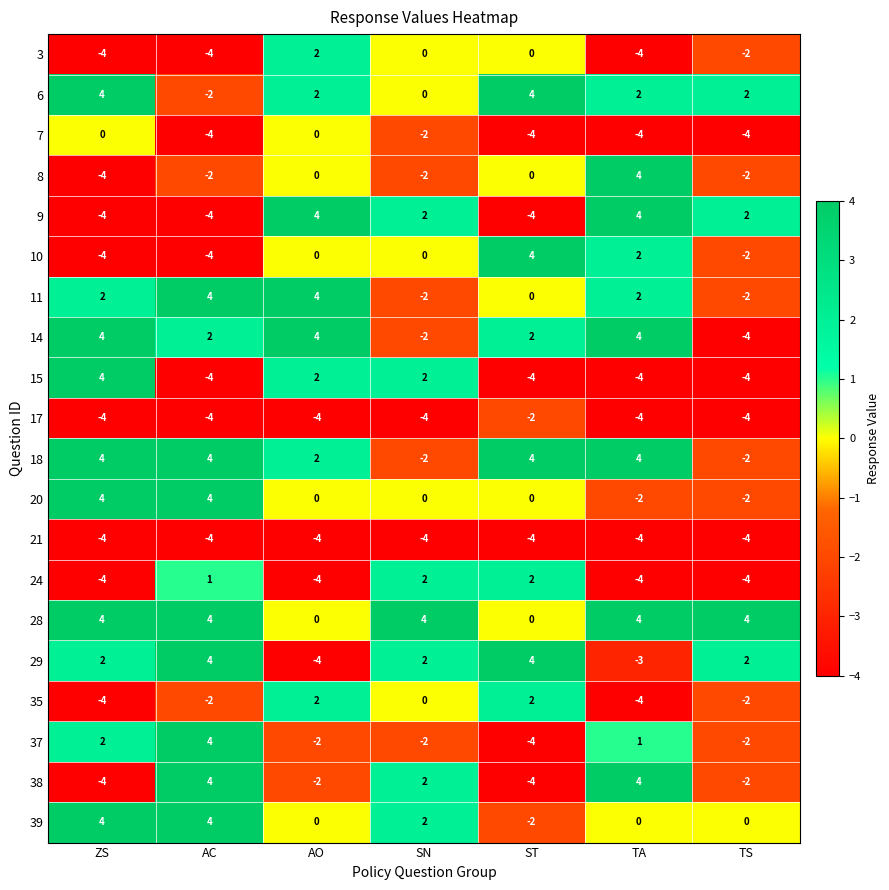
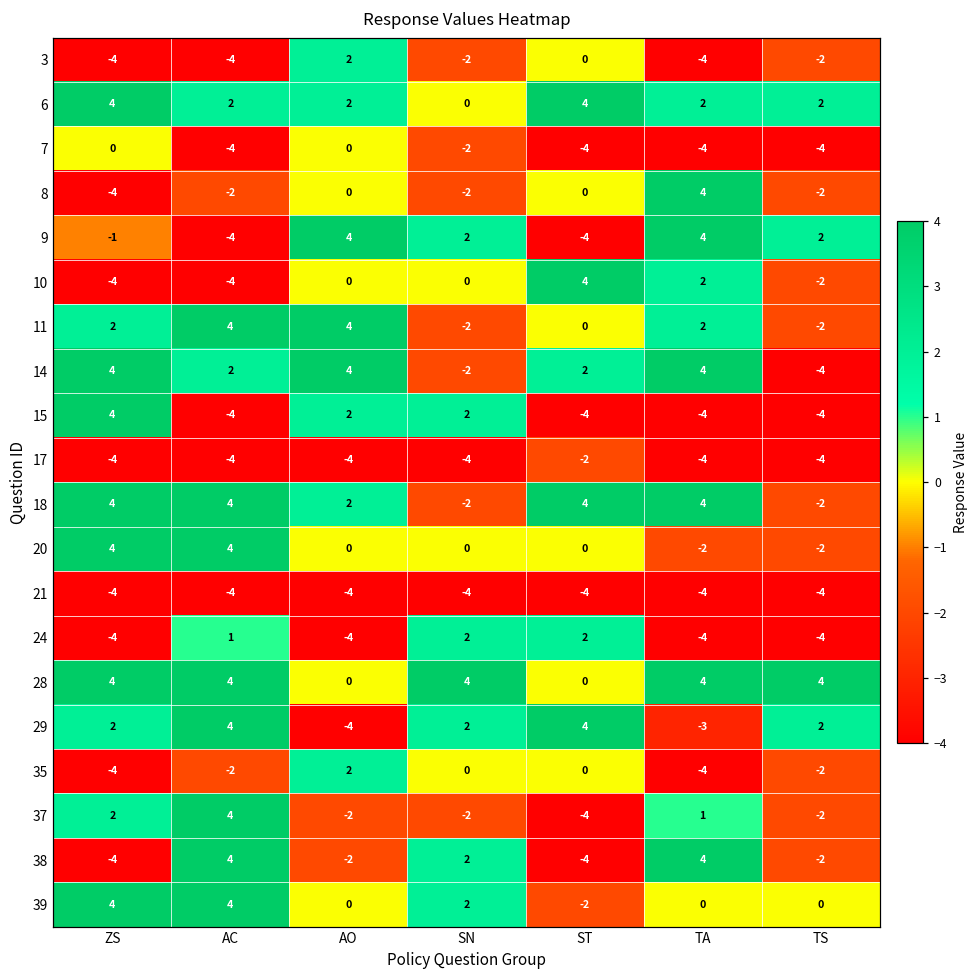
  {
    "3": {
      "ZS": -4,
      "AC": -4,
      "AO": 2,
-     "SN": 0,
+     "SN": -2,
      "ST": 0,
      "TA": -4,
      "TS": -2
    },
    "6": {
      "ZS": 4,
-     "AC": -2,
+     "AC": 2,
      "AO": 2,
      "SN": 0,
      "ST": 4,
      "TA": 2,
      "TS": 2
    },
    "7": {
      "ZS": 0,
      "AC": -4,
      "AO": 0,
      "SN": -2,
      "ST": -4,
      "TA": -4,
      "TS": -4
    },
    "8": {
      "ZS": -4,
      "AC": -2,
      "AO": 0,
      "SN": -2,
      "ST": 0,
      "TA": 4,
      "TS": -2
    },
    "9": {
-     "ZS": -4,
+     "ZS": -1,
      "AC": -4,
      "AO": 4,
      "SN": 2,
      "ST": -4,
      "TA": 4,
      "TS": 2
    },
    "10": {
      "ZS": -4,
      "AC": -4,
      "AO": 0,
      "SN": 0,
      "ST": 4,
      "TA": 2,
      "TS": -2
    },
    "11": {
      "ZS": 2,
      "AC": 4,
      "AO": 4,
      "SN": -2,
      "ST": 0,
      "TA": 2,
      "TS": -2
    },
    "14": {
      "ZS": 4,
      "AC": 2,
      "AO": 4,
      "SN": -2,
      "ST": 2,
      "TA": 4,
      "TS": -4
    },
    "15": {
      "ZS": 4,
      "AC": -4,
      "AO": 2,
      "SN": 2,
      "ST": -4,
      "TA": -4,
      "TS": -4
    },
    "17": {
      "ZS": -4,
      "AC": -4,
      "AO": -4,
      "SN": -4,
      "ST": -2,
      "TA": -4,
      "TS": -4
    },
    "18": {
      "ZS": 4,
      "AC": 4,
      "AO": 2,
      "SN": -2,
      "ST": 4,
      "TA": 4,
      "TS": -2
    },
    "20": {
      "ZS": 4,
      "AC": 4,
      "AO": 0,
      "SN": 0,
      "ST": 0,
      "TA": -2,
      "TS": -2
    },
    "21": {
      "ZS": -4,
      "AC": -4,
      "AO": -4,
      "SN": -4,
      "ST": -4,
      "TA": -4,
      "TS": -4
    },
    "24": {
      "ZS": -4,
      "AC": 1,
      "AO": -4,
      "SN": 2,
      "ST": 2,
      "TA": -4,
      "TS": -4
    },
    "28": {
      "ZS": 4,
      "AC": 4,
      "AO": 0,
      "SN": 4,
      "ST": 0,
      "TA": 4,
      "TS": 4
    },
    "29": {
      "ZS": 2,
      "AC": 4,
      "AO": -4,
      "SN": 2,
      "ST": 4,
      "TA": -3,
      "TS": 2
    },
    "35": {
      "ZS": -4,
      "AC": -2,
      "AO": 2,
      "SN": 0,
-     "ST": 2,
+     "ST": 0,
      "TA": -4,
      "TS": -2
    },
    "37": {
      "ZS": 2,
      "AC": 4,
      "AO": -2,
      "SN": -2,
      "ST": -4,
      "TA": 1,
      "TS": -2
    },
    "38": {
      "ZS": -4,
      "AC": 4,
      "AO": -2,
      "SN": 2,
      "ST": -4,
      "TA": 4,
      "TS": -2
    },
    "39": {
      "ZS": 4,
      "AC": 4,
      "AO": 0,
      "SN": 2,
      "ST": -2,
      "TA": 0,
      "TS": 0
    }
  }
